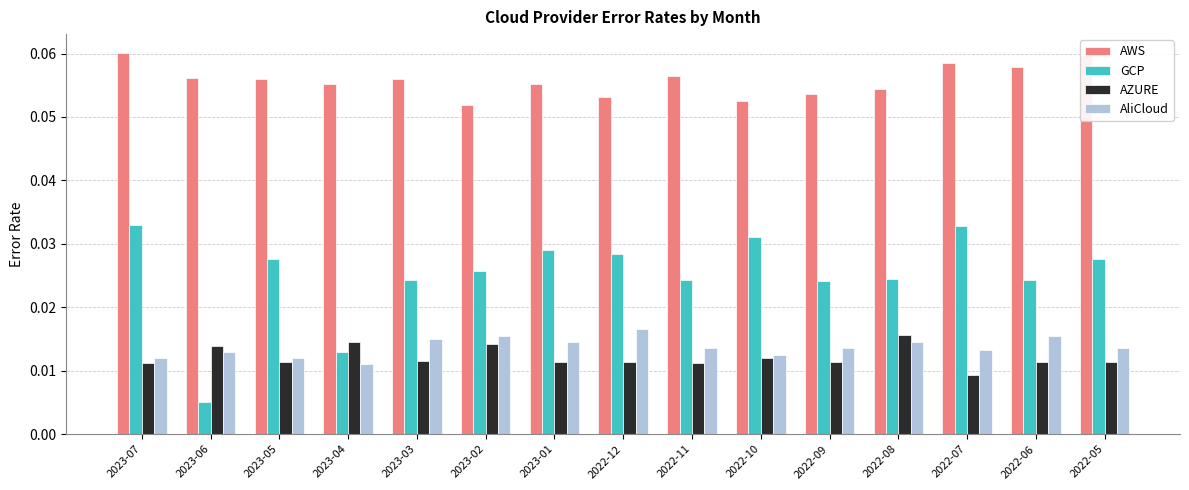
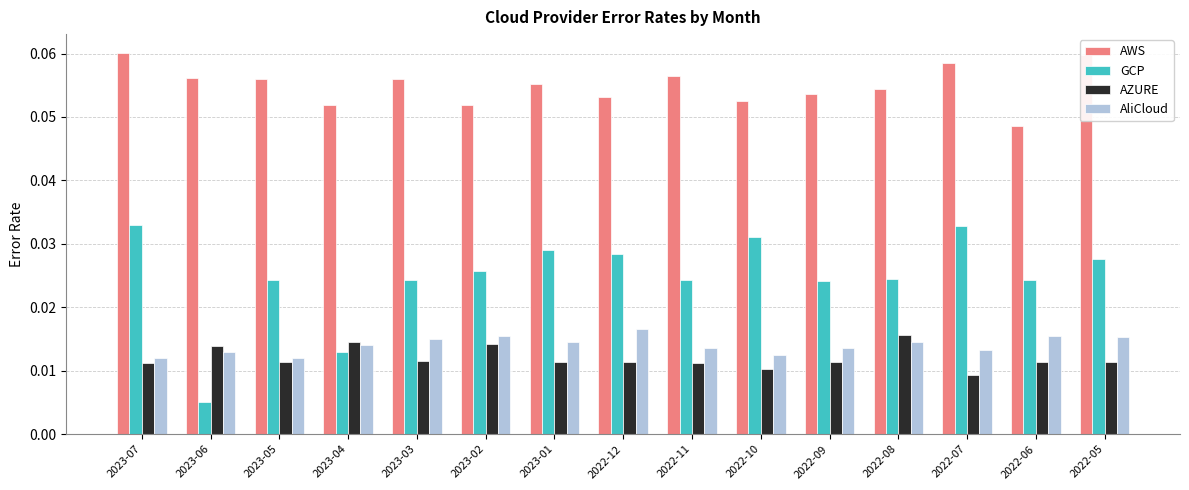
  {
    "AWS": {
      "2023-07": 0.060,
      "2023-06": 0.056,
      "2023-05": 0.056,
-     "2023-04": 0.055,
+     "2023-04": 0.052,
      "2023-03": 0.056,
      "2023-02": 0.052,
      "2023-01": 0.055,
      "2022-12": 0.053,
      "2022-11": 0.056,
      "2022-10": 0.053,
      "2022-09": 0.054,
      "2022-08": 0.054,
      "2022-07": 0.058,
-     "2022-06": 0.058
+     "2022-06": 0.049
    },
    "GCP": {
      "2023-07": 0.033,
      "2023-06": 0.005,
-     "2023-05": 0.028,
+     "2023-05": 0.024,
      "2023-04": 0.013,
      "2023-03": 0.024,
      "2023-02": 0.026,
      "2023-01": 0.029,
      "2022-12": 0.028,
      "2022-11": 0.024,
      "2022-10": 0.031,
      "2022-09": 0.024,
      "2022-08": 0.024,
      "2022-07": 0.033,
      "2022-06": 0.024,
      "2022-05": 0.028
    },
    "AZURE": {
      "2023-07": 0.011,
      "2023-06": 0.014,
      "2023-05": 0.011,
      "2023-04": 0.015,
      "2023-03": 0.011,
      "2023-02": 0.014,
      "2023-01": 0.011,
      "2022-12": 0.011,
      "2022-11": 0.011,
-     "2022-10": 0.012,
+     "2022-10": 0.010,
      "2022-09": 0.011,
      "2022-08": 0.016,
      "2022-07": 0.009,
      "2022-06": 0.011,
      "2022-05": 0.011
    },
    "AliCloud": {
      "2023-07": 0.012,
      "2023-06": 0.013,
      "2023-05": 0.012,
-     "2023-04": 0.011,
+     "2023-04": 0.014,
      "2023-03": 0.015,
      "2023-02": 0.016,
      "2023-01": 0.015,
      "2022-12": 0.017,
      "2022-11": 0.014,
      "2022-10": 0.013,
      "2022-09": 0.014,
      "2022-08": 0.015,
      "2022-07": 0.013,
      "2022-06": 0.016,
-     "2022-05": 0.014
+     "2022-05": 0.015
    }
  }
